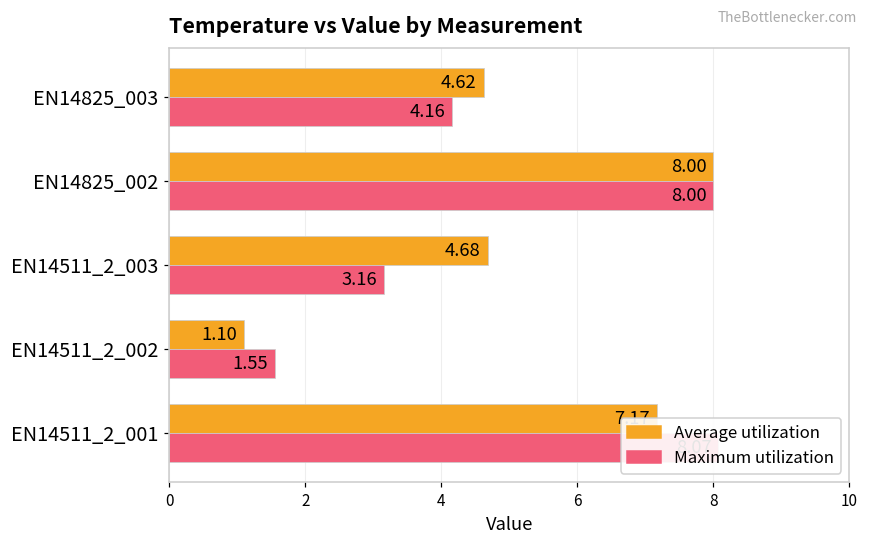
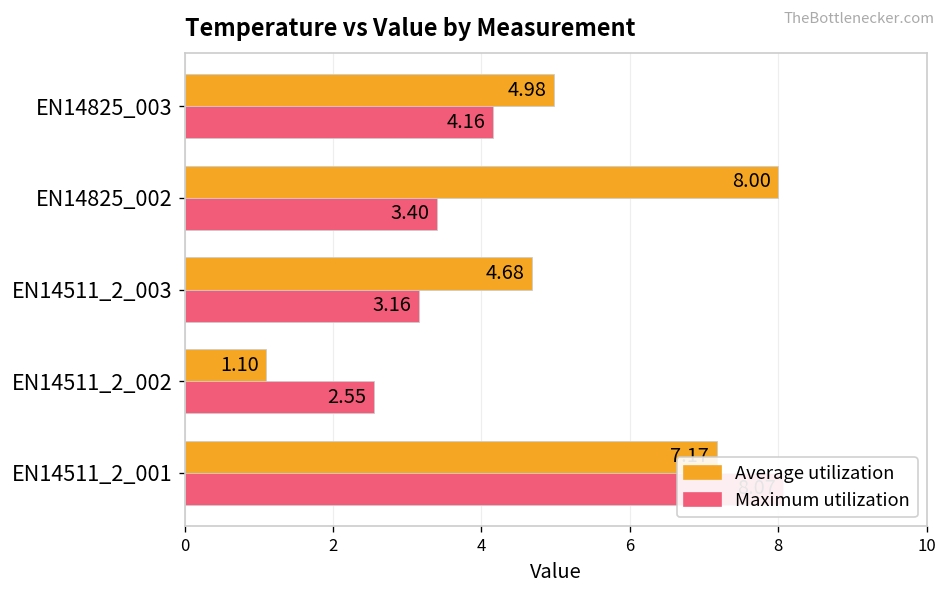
  {
    "Average utilization": {
-     "EN14825_003": 4.62,
+     "EN14825_003": 4.98,
      "EN14825_002": 8.00,
      "EN14511_2_003": 4.68,
      "EN14511_2_002": 1.10
    },
    "Maximum utilization": {
      "EN14825_003": 4.16,
-     "EN14825_002": 8.00,
+     "EN14825_002": 3.40,
      "EN14511_2_003": 3.16,
-     "EN14511_2_002": 1.55
+     "EN14511_2_002": 2.55
    }
  }
